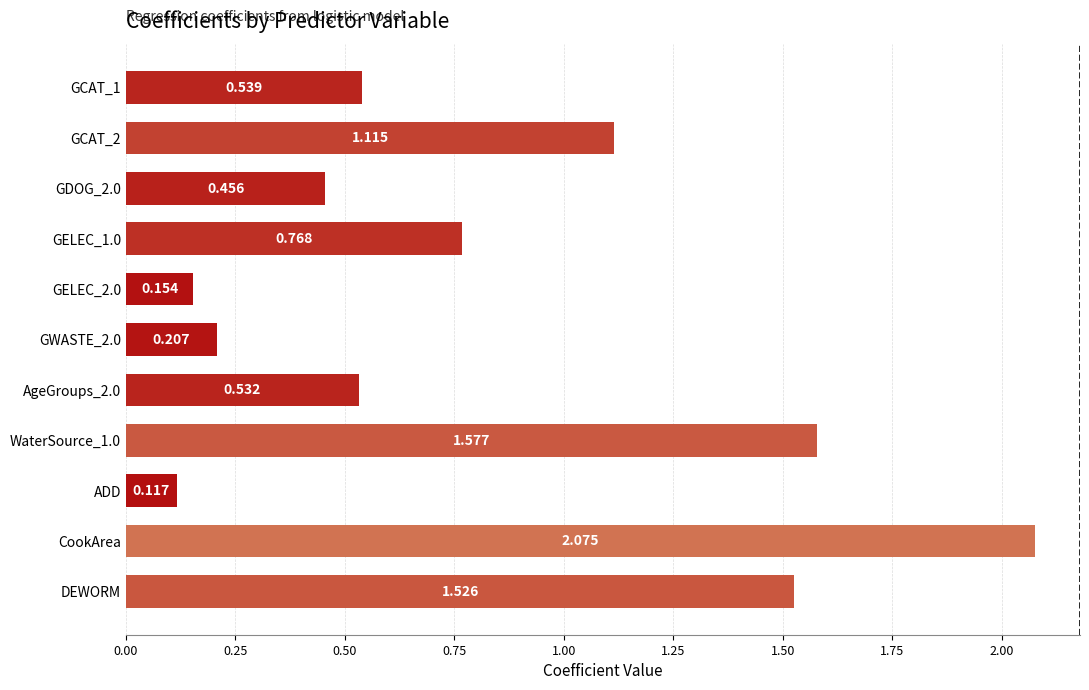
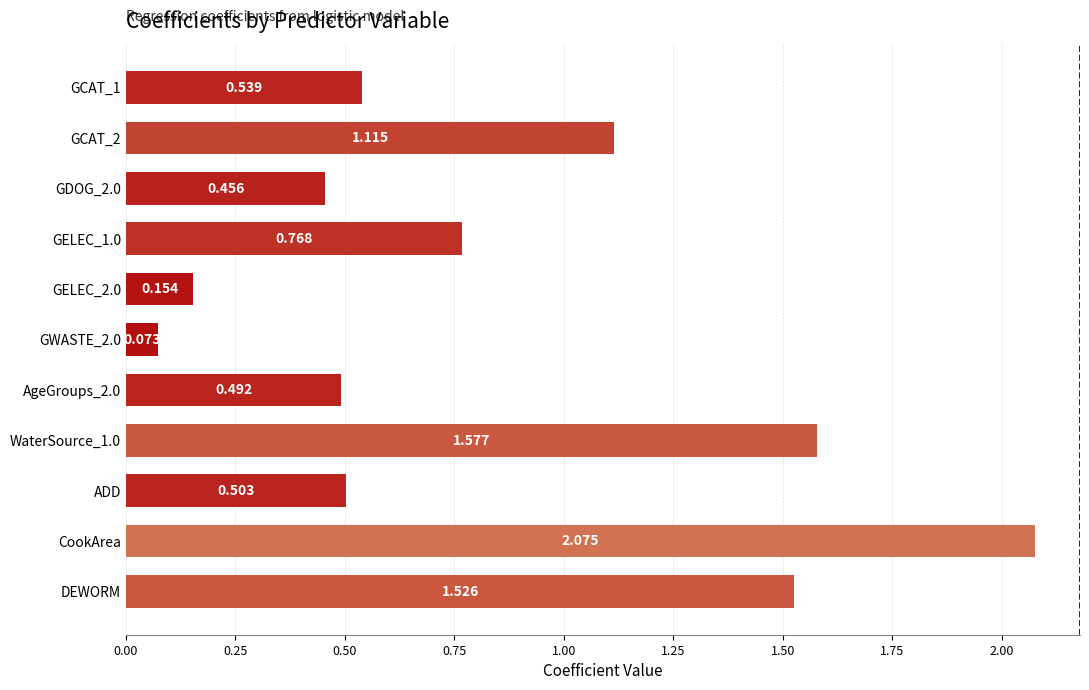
  {
    "GCAT_1": 0.539,
    "GCAT_2": 1.115,
    "GDOG_2.0": 0.456,
    "GELEC_1.0": 0.768,
    "GELEC_2.0": 0.154,
-   "GWASTE_2.0": 0.207,
-   "AgeGroups_2.0": 0.532,
+   "GWASTE_2.0": 0.073,
+   "AgeGroups_2.0": 0.492,
    "WaterSource_1.0": 1.577,
-   "ADD": 0.117,
+   "ADD": 0.503,
    "CookArea": 2.075,
    "DEWORM": 1.526
  }
